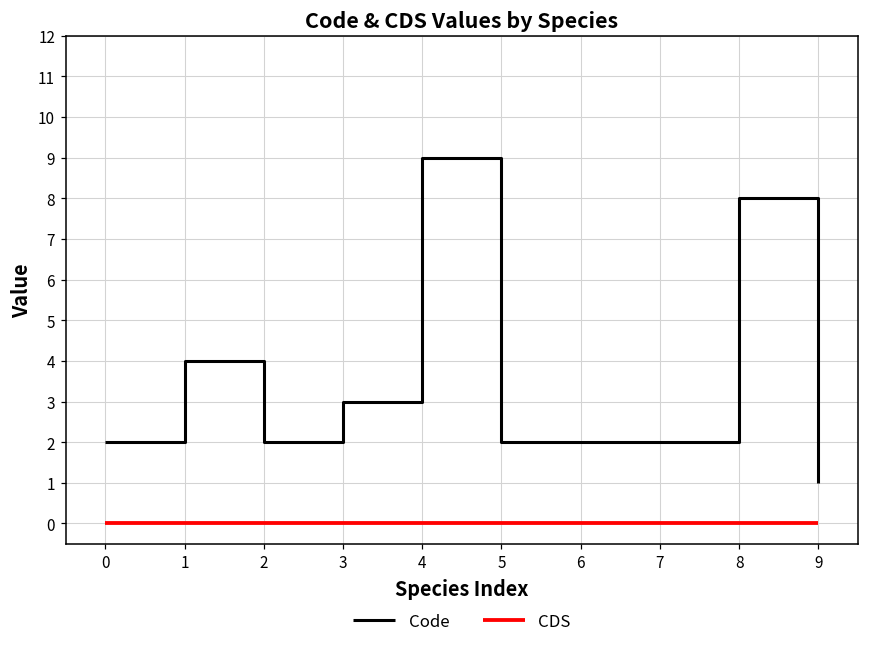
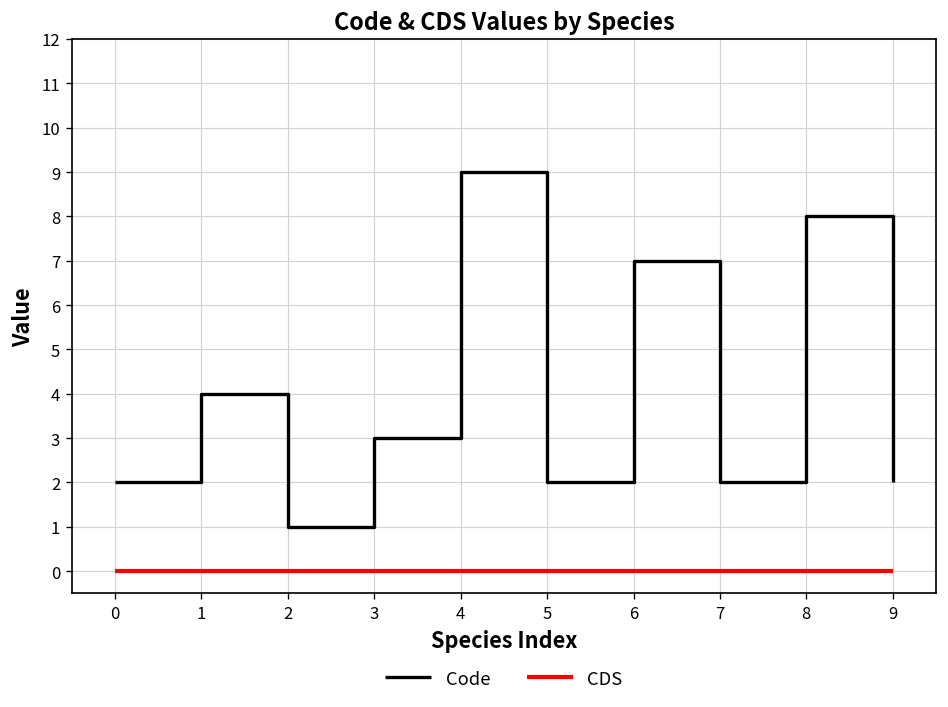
  {
    "Code": {
      "0": 2,
      "1": 4,
-     "2": 2,
+     "2": 1,
      "3": 3,
      "4": 9,
      "5": 2,
-     "6": 2,
+     "6": 7,
      "7": 2,
      "8": 8,
-     "9": 1
+     "9": 2
    },
    "CDS": {
      "0": 0,
      "1": 0,
      "2": 0,
      "3": 0,
      "4": 0,
      "5": 0,
      "6": 0,
      "7": 0,
      "8": 0,
      "9": 0
    }
  }
